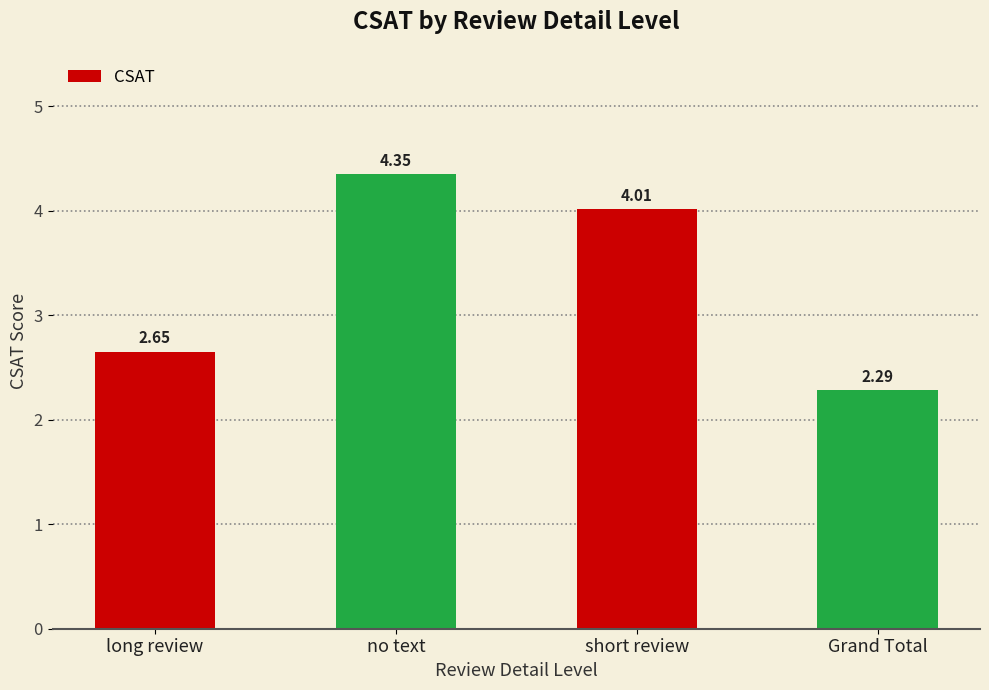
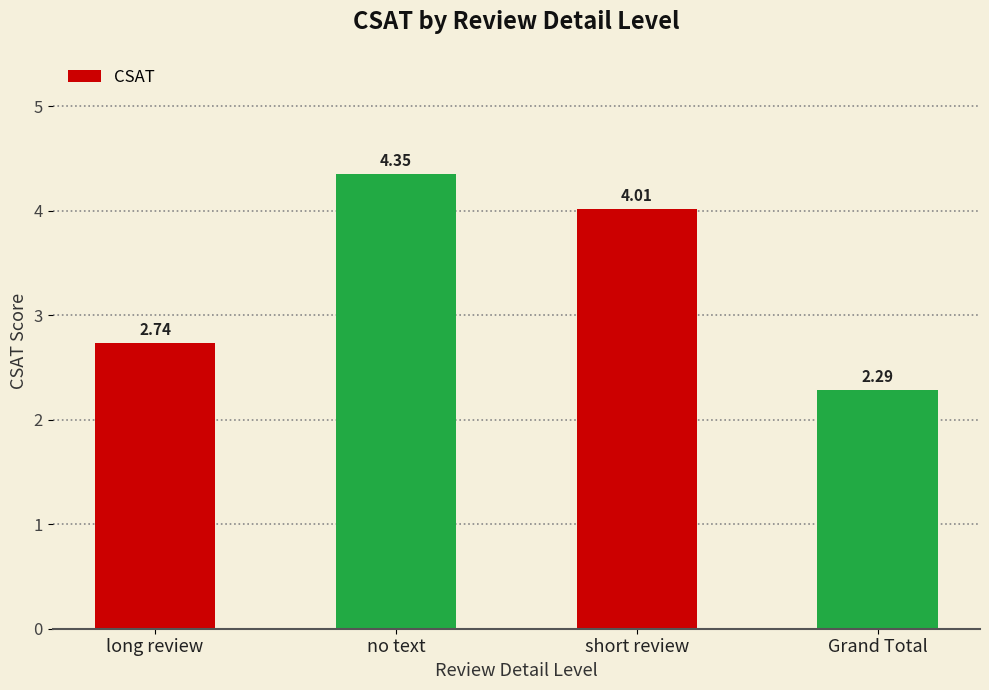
  {
-   "long review": 2.65,
+   "long review": 2.74,
    "no text": 4.35,
    "short review": 4.01,
    "Grand Total": 2.29
  }
